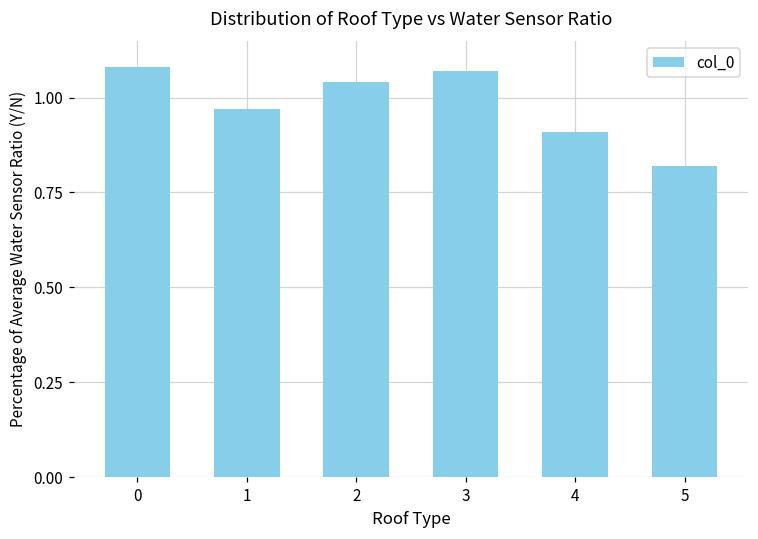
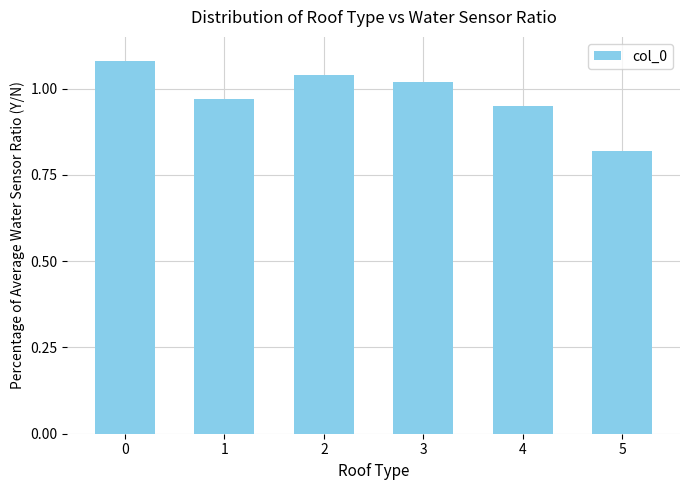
  {
    "0": 1.08,
    "1": 0.97,
    "2": 1.04,
-   "3": 1.07,
-   "4": 0.91,
+   "3": 1.02,
+   "4": 0.95,
    "5": 0.82
  }
